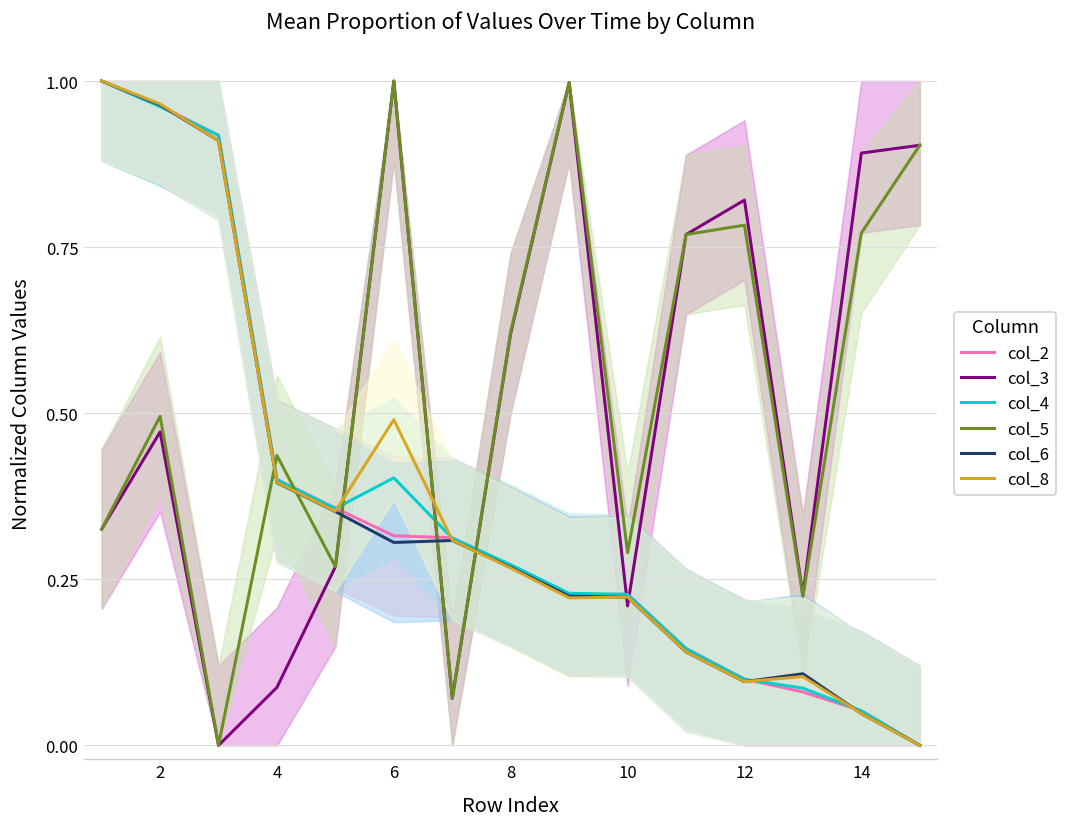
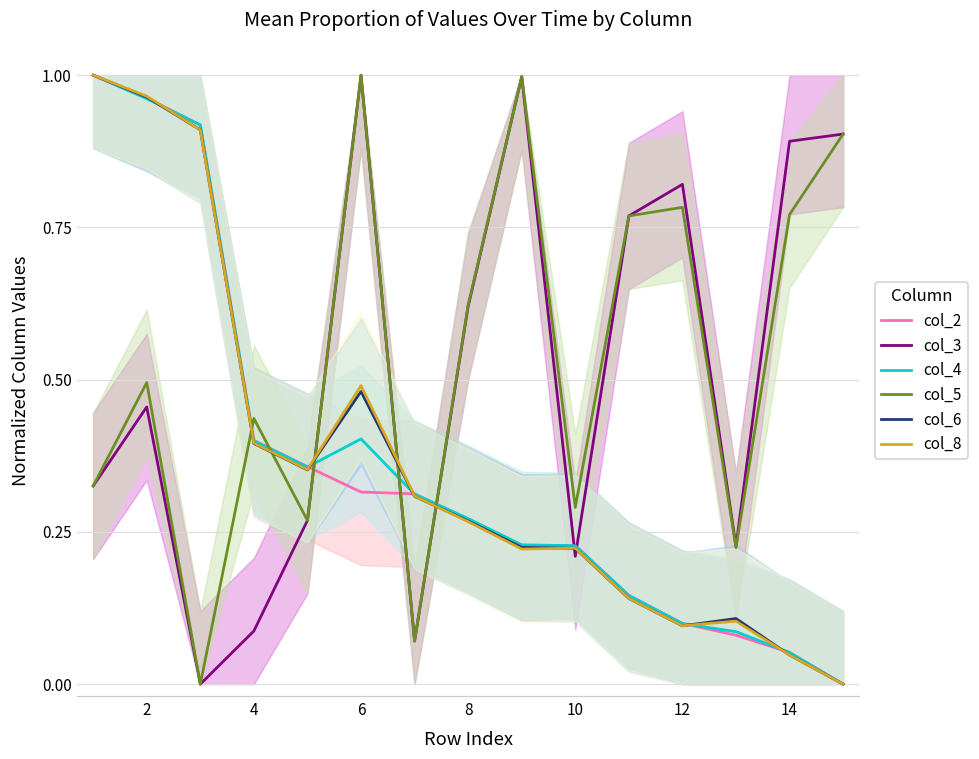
  {
    "col_3": {
-     "2": 0.47,
+     "2": 0.46,
      "4": 0.09,
      "10": 0.21,
      "12": 0.82
    },
    "col_4": {
      "6": 0.40
    },
    "col_5": {
      "2": 0.50,
      "4": 0.44,
      "10": 0.29,
      "12": 0.78,
      "14": 0.77
    },
    "col_6": {
-     "6": 0.31
+     "6": 0.48
    },
    "col_8": {
      "6": 0.49
    }
  }
